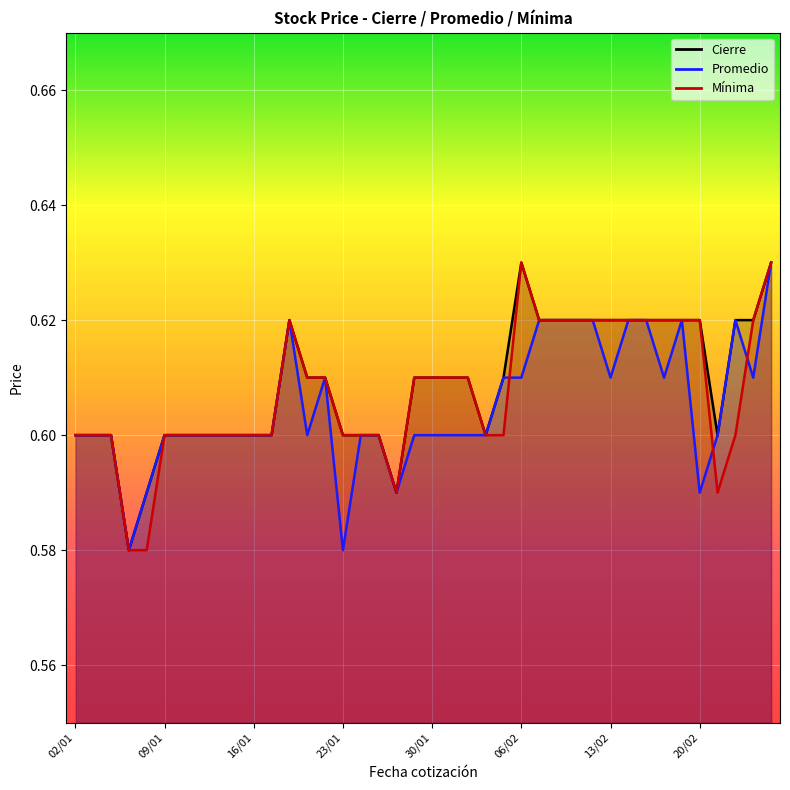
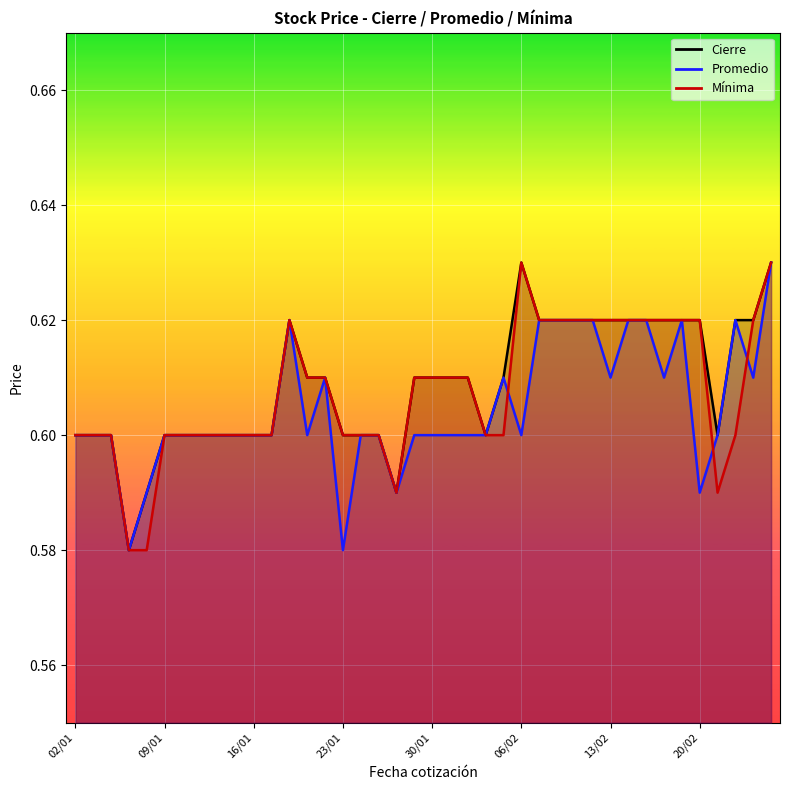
  {
    "Promedio": {
      "23/01": 0.58,
      "30/01": 0.60,
-     "06/02": 0.61,
+     "06/02": 0.60,
      "13/02": 0.61,
      "20/02": 0.59
    }
  }
